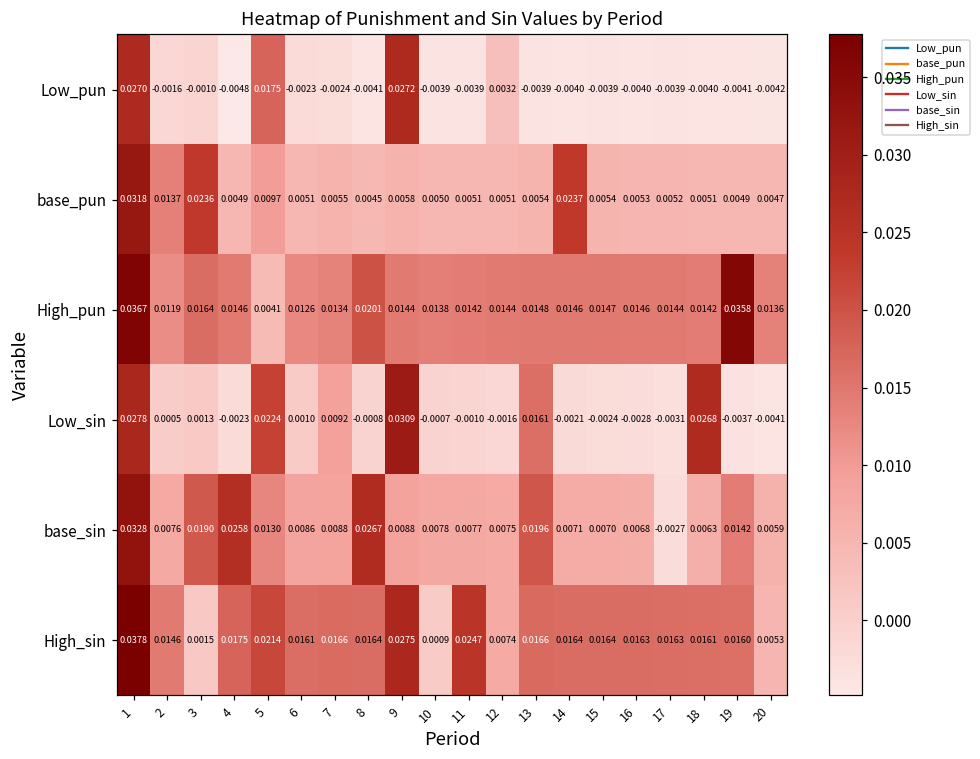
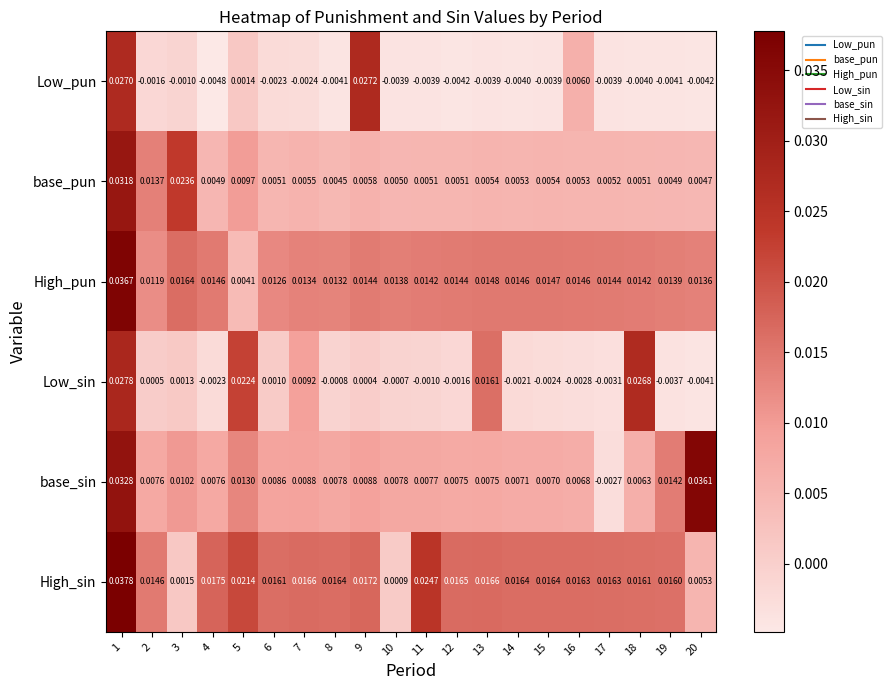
  {
    "Low_pun": {
      "1": 0.0270,
      "2": -0.0016,
      "3": -0.0010,
      "4": -0.0048,
-     "5": 0.0175,
+     "5": 0.0014,
      "6": -0.0023,
      "7": -0.0024,
      "8": -0.0041,
      "9": 0.0272,
      "10": -0.0039,
      "11": -0.0039,
-     "12": 0.0032,
+     "12": -0.0042,
      "13": -0.0039,
      "14": -0.0040,
      "15": -0.0039,
-     "16": -0.0040,
+     "16": 0.0060,
      "17": -0.0039,
      "18": -0.0040,
      "19": -0.0041,
      "20": -0.0042
    },
    "base_pun": {
      "1": 0.0318,
      "2": 0.0137,
      "3": 0.0236,
      "4": 0.0049,
      "5": 0.0097,
      "6": 0.0051,
      "7": 0.0055,
      "8": 0.0045,
      "9": 0.0058,
      "10": 0.0050,
      "11": 0.0051,
      "12": 0.0051,
      "13": 0.0054,
-     "14": 0.0237,
+     "14": 0.0053,
      "15": 0.0054,
      "16": 0.0053,
      "17": 0.0052,
      "18": 0.0051,
      "19": 0.0049,
      "20": 0.0047
    },
    "High_pun": {
      "1": 0.0367,
      "2": 0.0119,
      "3": 0.0164,
      "4": 0.0146,
      "5": 0.0041,
      "6": 0.0126,
      "7": 0.0134,
-     "8": 0.0201,
+     "8": 0.0132,
      "9": 0.0144,
      "10": 0.0138,
      "11": 0.0142,
      "12": 0.0144,
      "13": 0.0148,
      "14": 0.0146,
      "15": 0.0147,
      "16": 0.0146,
      "17": 0.0144,
      "18": 0.0142,
-     "19": 0.0358,
+     "19": 0.0139,
      "20": 0.0136
    },
    "Low_sin": {
      "1": 0.0278,
      "2": 0.0005,
      "3": 0.0013,
      "4": -0.0023,
      "5": 0.0224,
      "6": 0.0010,
      "7": 0.0092,
      "8": -0.0008,
-     "9": 0.0309,
+     "9": 0.0004,
      "10": -0.0007,
      "11": -0.0010,
      "12": -0.0016,
      "13": 0.0161,
      "14": -0.0021,
      "15": -0.0024,
      "16": -0.0028,
      "17": -0.0031,
      "18": 0.0268,
      "19": -0.0037,
      "20": -0.0041
    },
    "base_sin": {
      "1": 0.0328,
      "2": 0.0076,
-     "3": 0.0190,
-     "4": 0.0258,
+     "3": 0.0102,
+     "4": 0.0076,
      "5": 0.0130,
      "6": 0.0086,
      "7": 0.0088,
-     "8": 0.0267,
+     "8": 0.0078,
      "9": 0.0088,
      "10": 0.0078,
      "11": 0.0077,
      "12": 0.0075,
-     "13": 0.0196,
+     "13": 0.0075,
      "14": 0.0071,
      "15": 0.0070,
      "16": 0.0068,
      "17": -0.0027,
      "18": 0.0063,
      "19": 0.0142,
-     "20": 0.0059
+     "20": 0.0361
    },
    "High_sin": {
      "1": 0.0378,
      "2": 0.0146,
      "3": 0.0015,
      "4": 0.0175,
      "5": 0.0214,
      "6": 0.0161,
      "7": 0.0166,
      "8": 0.0164,
-     "9": 0.0275,
+     "9": 0.0172,
      "10": 0.0009,
      "11": 0.0247,
-     "12": 0.0074,
+     "12": 0.0165,
      "13": 0.0166,
      "14": 0.0164,
      "15": 0.0164,
      "16": 0.0163,
      "17": 0.0163,
      "18": 0.0161,
      "19": 0.0160,
      "20": 0.0053
    }
  }
